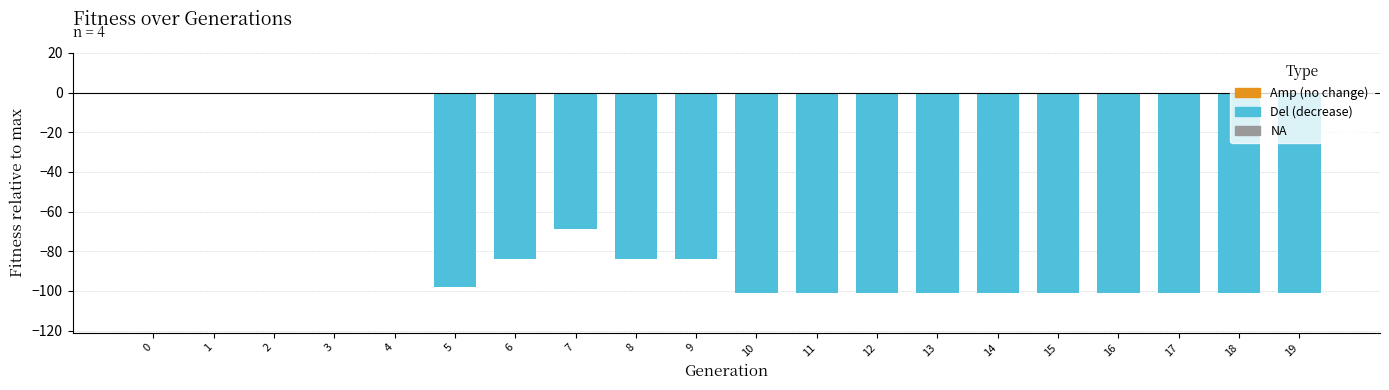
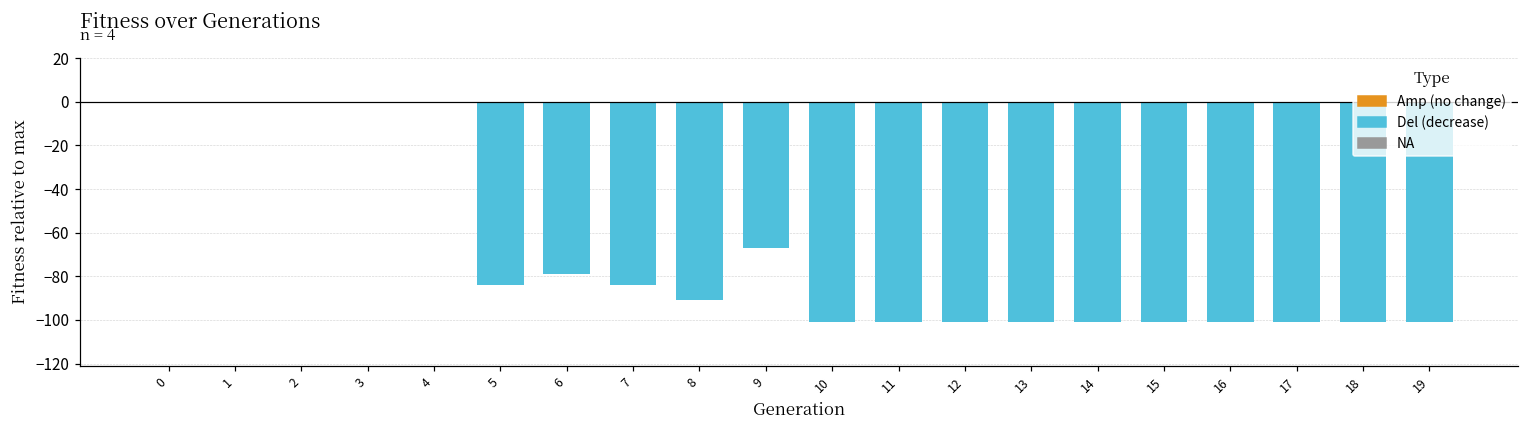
  {
    "0": 0,
    "1": 0,
    "2": 0,
    "3": 0,
    "4": 0,
-   "5": -98,
-   "6": -84,
-   "7": -69,
-   "8": -84,
-   "9": -84,
+   "5": -84,
+   "6": -79,
+   "7": -84,
+   "8": -91,
+   "9": -67,
    "10": -101,
    "11": -101,
    "12": -101,
    "13": -101,
    "14": -101,
    "15": -101,
    "16": -101,
    "17": -101,
    "18": -101,
    "19": -101
  }
